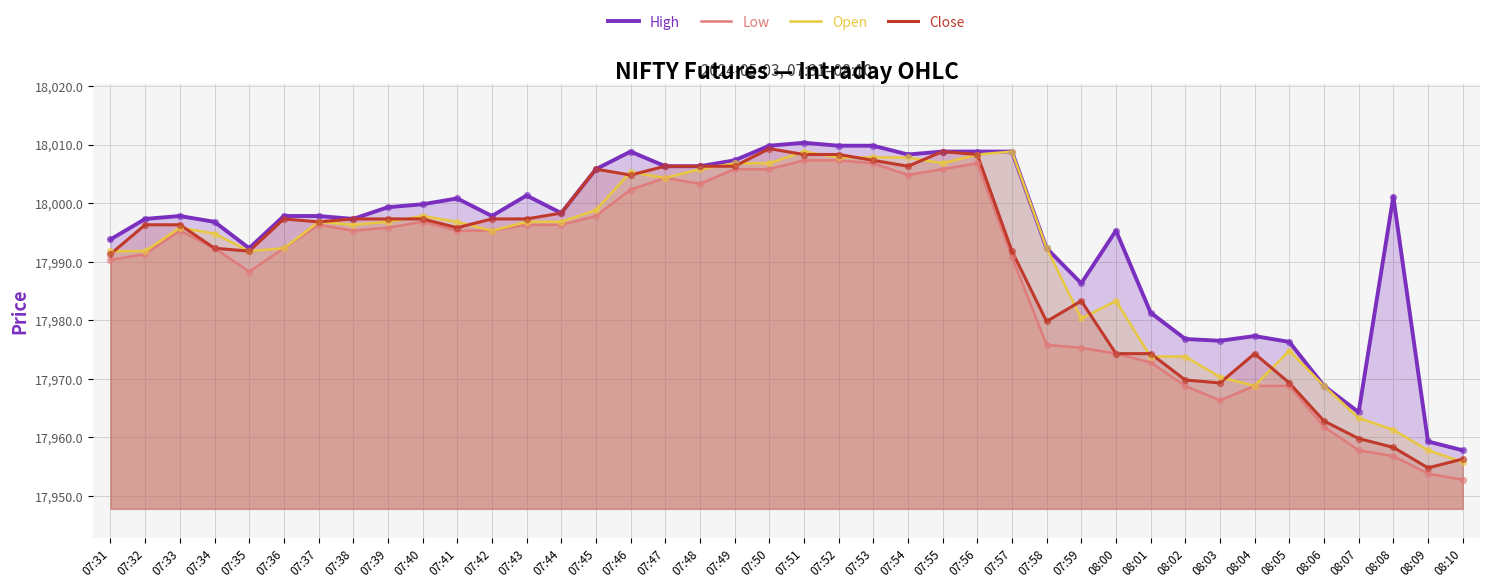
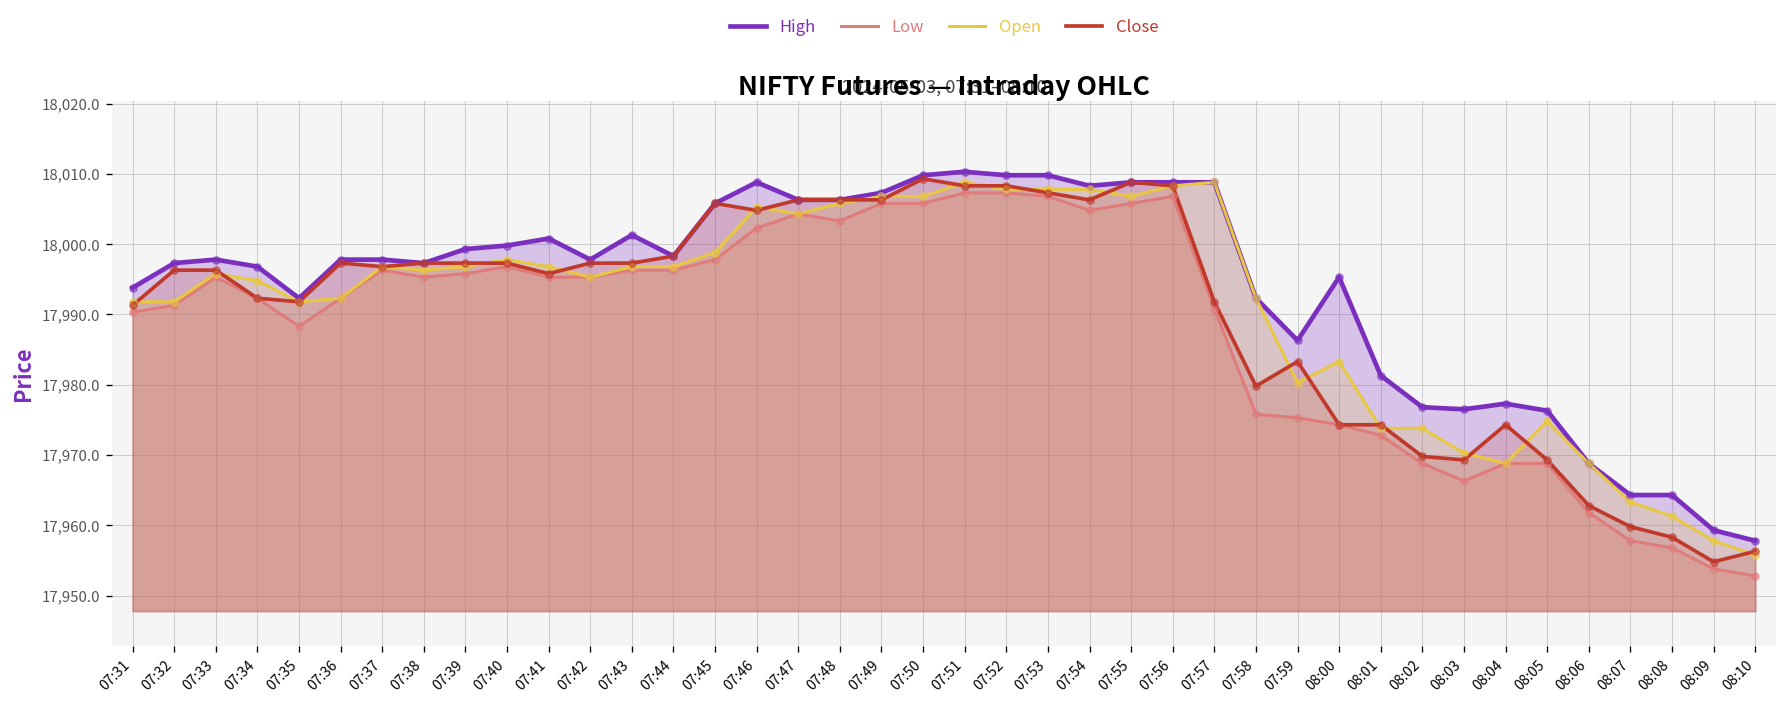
  {
    "High": {
      "07:31": "17,994",
      "07:32": "17,997",
      "07:33": "17,998",
      "07:34": "17,997",
      "07:35": "17,992",
      "07:36": "17,998",
      "07:37": "17,998",
      "07:39": "17,999",
      "07:40": "18,000",
      "07:41": "18,001",
      "07:42": "17,998",
      "07:43": "18,001",
      "07:46": "18,009",
      "07:49": "18,007",
      "07:50": "18,010",
      "07:51": "18,010",
      "07:52": "18,010",
      "07:53": "18,010",
      "07:54": "18,008",
      "07:56": "18,009",
      "07:59": "17,986",
      "08:00": "17,995",
      "08:01": "17,981",
      "08:02": "17,977",
      "08:03": "17,977",
      "08:04": "17,977",
      "08:05": "17,976",
      "08:07": "17,964",
-     "08:08": "18,001",
+     "08:08": "17,964",
      "08:09": "17,959",
      "08:10": "17,958"
    },
    "Low": {
      "07:31": "17,990",
      "07:32": "17,991",
      "07:33": "17,995",
      "07:35": "17,988",
      "07:37": "17,996",
      "07:38": "17,995",
      "07:39": "17,996",
      "07:40": "17,997",
      "07:41": "17,995",
      "07:43": "17,996",
      "07:44": "17,996",
      "07:45": "17,998",
      "07:46": "18,002",
      "07:48": "18,003",
      "07:49": "18,006",
      "07:50": "18,006",
      "07:51": "18,007",
      "07:52": "18,007",
      "07:53": "18,007",
      "07:54": "18,005",
      "07:55": "18,006",
      "07:56": "18,007",
      "07:57": "17,991",
      "07:58": "17,976",
      "07:59": "17,975",
      "08:01": "17,973",
      "08:02": "17,969",
      "08:03": "17,966",
      "08:05": "17,969",
      "08:06": "17,962",
      "08:07": "17,958",
      "08:08": "17,957",
      "08:09": "17,954",
      "08:10": "17,953"
    },
    "Open": {
      "07:31": "17,992",
      "07:32": "17,992",
      "07:33": "17,996",
      "07:34": "17,995",
      "07:38": "17,996",
      "07:39": "17,997",
      "07:40": "17,998",
      "07:41": "17,997",
      "07:43": "17,997",
      "07:44": "17,997",
      "07:45": "17,999",
      "07:46": "18,005",
      "07:48": "18,006",
      "07:49": "18,007",
      "07:50": "18,007",
      "07:51": "18,009",
      "07:52": "18,008",
      "07:53": "18,008",
      "07:54": "18,008",
      "07:55": "18,007",
      "07:59": "17,980",
      "08:00": "17,983",
      "08:01": "17,974",
      "08:02": "17,974",
      "08:03": "17,970",
      "08:05": "17,975",
      "08:07": "17,963",
      "08:08": "17,961",
      "08:09": "17,958",
      "08:10": "17,956"
    },
    "Close": {
      "07:31": "17,991",
      "07:32": "17,996",
      "07:33": "17,996",
      "07:36": "17,997",
      "07:39": "17,997",
      "07:40": "17,997",
      "07:41": "17,996",
      "07:42": "17,997",
      "07:43": "17,997",
      "07:46": "18,005",
      "07:49": "18,006",
      "07:50": "18,009",
      "07:51": "18,008",
      "07:52": "18,008",
      "07:53": "18,007",
      "07:54": "18,006",
      "07:57": "17,992",
      "07:58": "17,980",
      "07:59": "17,983",
      "08:01": "17,974",
      "08:02": "17,970",
      "08:03": "17,969",
      "08:04": "17,974",
      "08:05": "17,969",
      "08:06": "17,963",
      "08:07": "17,960",
      "08:08": "17,958",
      "08:09": "17,955",
      "08:10": "17,956"
    }
  }
